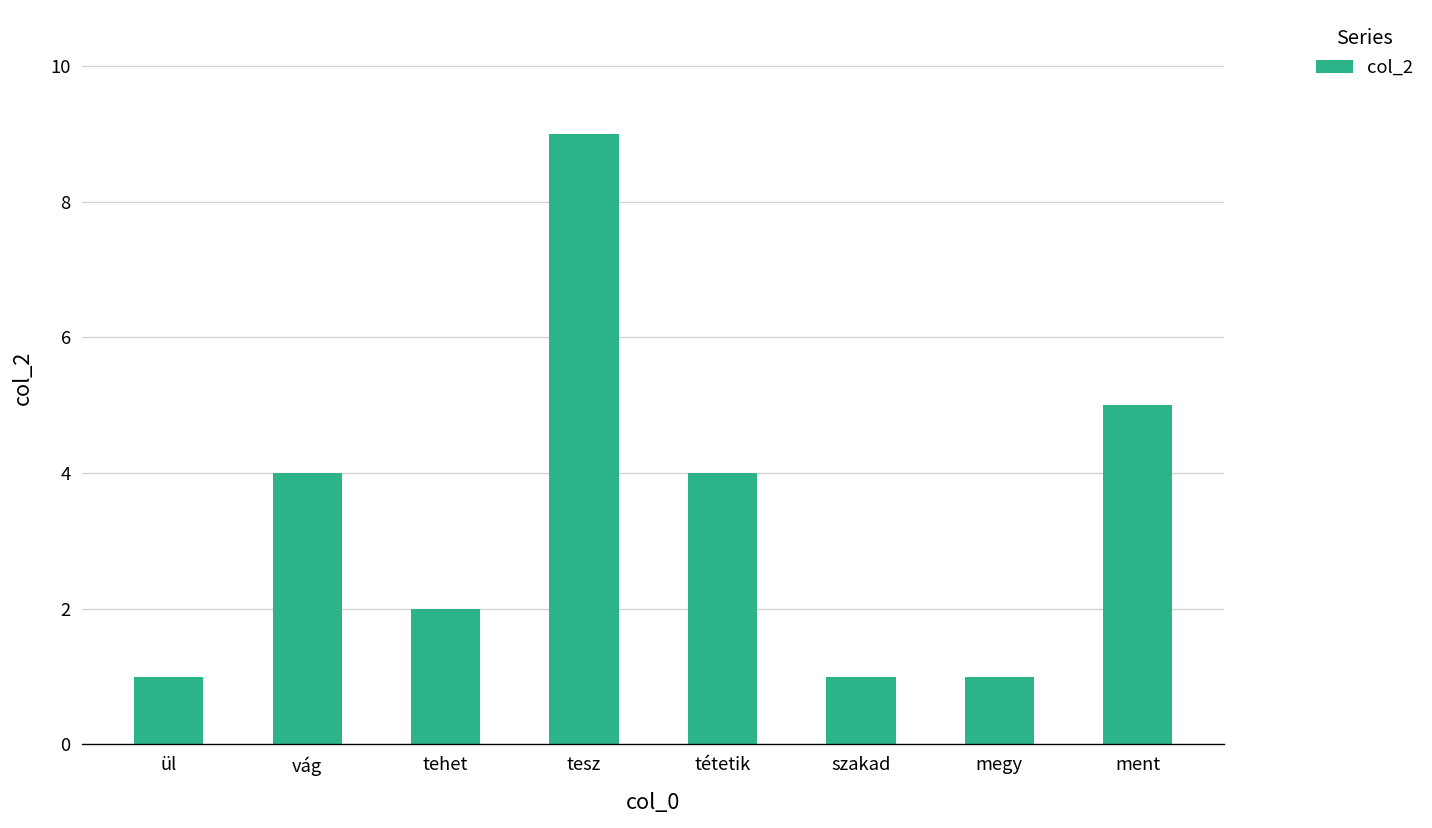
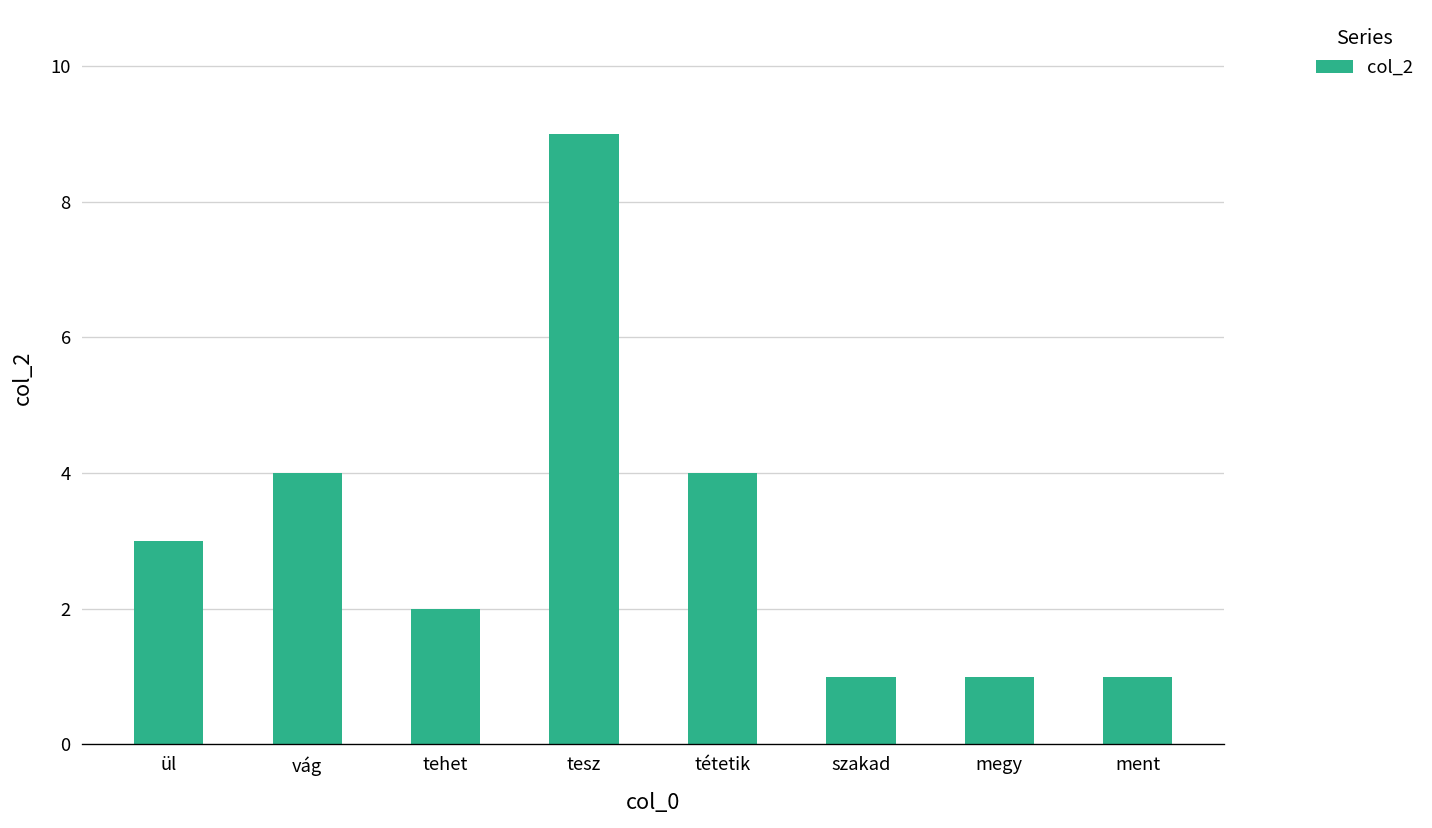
  {
-   "ül": 1,
+   "ül": 3,
    "vág": 4,
    "tehet": 2,
    "tesz": 9,
    "tétetik": 4,
    "szakad": 1,
    "megy": 1,
-   "ment": 5
+   "ment": 1
  }
